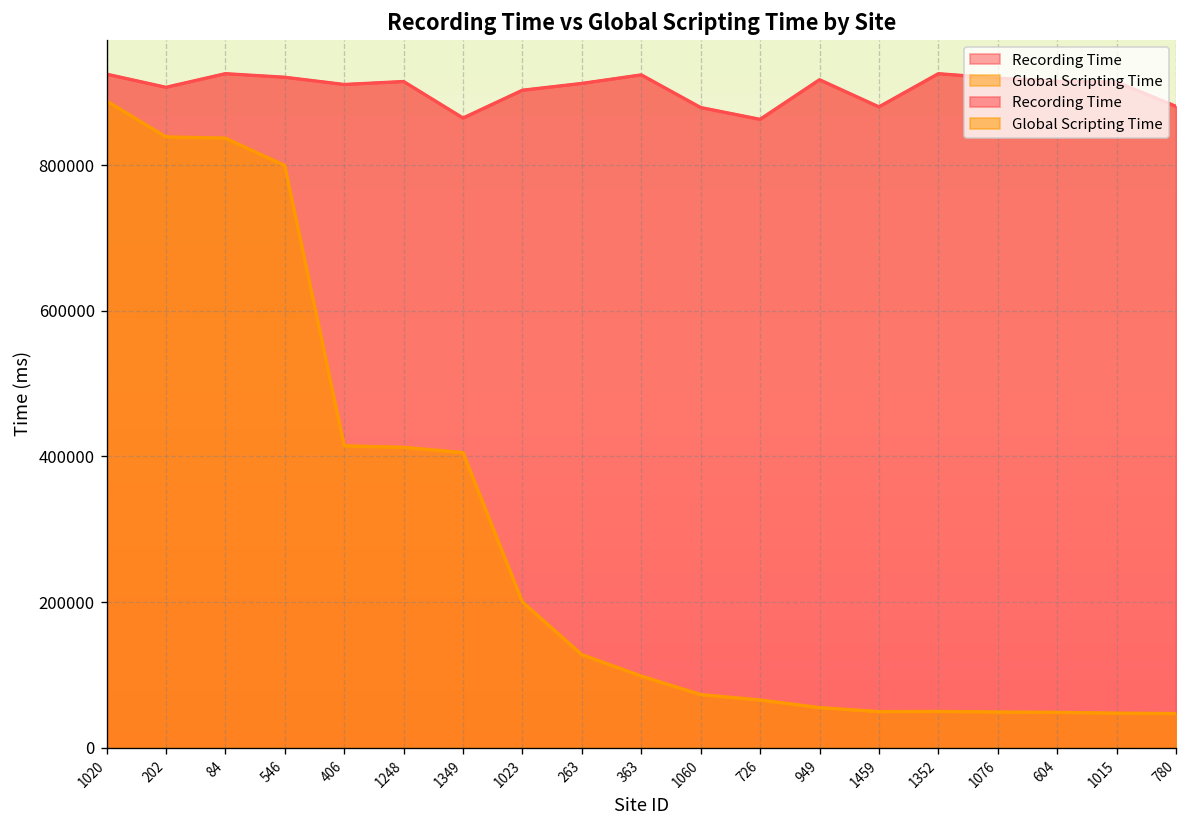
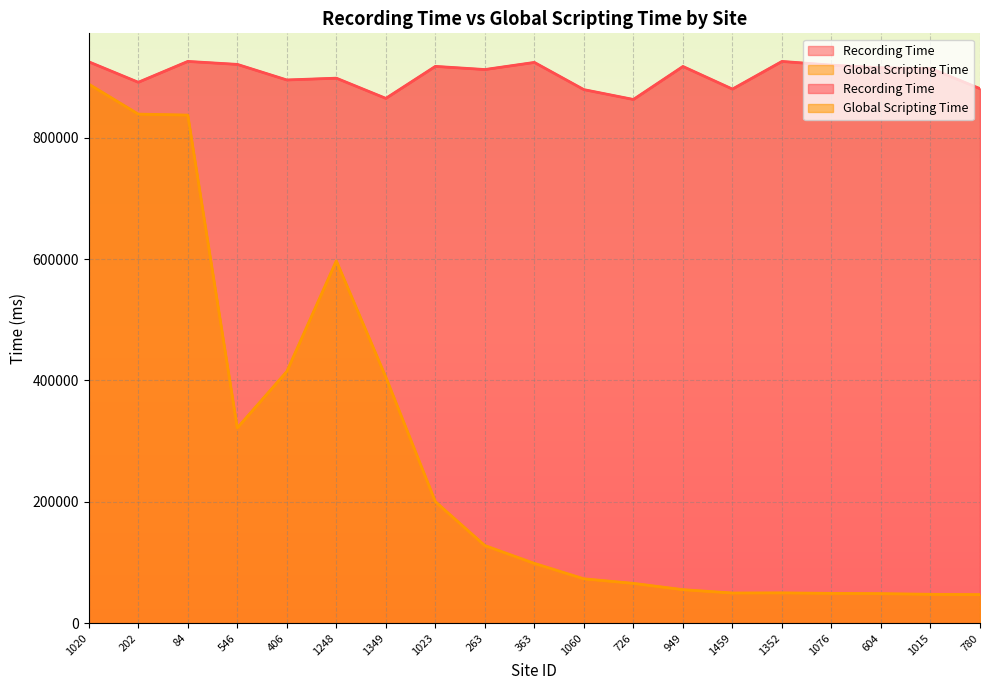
  {
    "Recording Time": {
      "1020": 920000,
-     "202": 910000,
+     "202": 890000,
      "84": 930000,
      "546": 920000,
-     "406": 910000,
-     "1248": 910000,
+     "406": 900000,
+     "1248": 900000,
      "1349": 860000,
-     "1023": 900000,
+     "1023": 920000,
      "263": 910000,
      "363": 920000,
      "1060": 880000,
      "726": 860000,
      "949": 920000,
      "1459": 880000,
      "1352": 930000,
      "780": 880000
    },
    "Global Scripting Time": {
      "1020": 890000,
      "202": 840000,
      "84": 840000,
-     "546": 800000,
+     "546": 320000,
      "406": 410000,
-     "1248": 410000,
+     "1248": 600000,
      "1349": 410000,
      "1023": 200000,
      "263": 130000,
      "363": 100000,
      "1060": 70000,
      "726": 70000,
      "949": 60000,
      "1459": 50000,
      "1352": 50000,
      "1076": 50000,
      "604": 50000,
      "1015": 50000,
      "780": 50000
    }
  }
